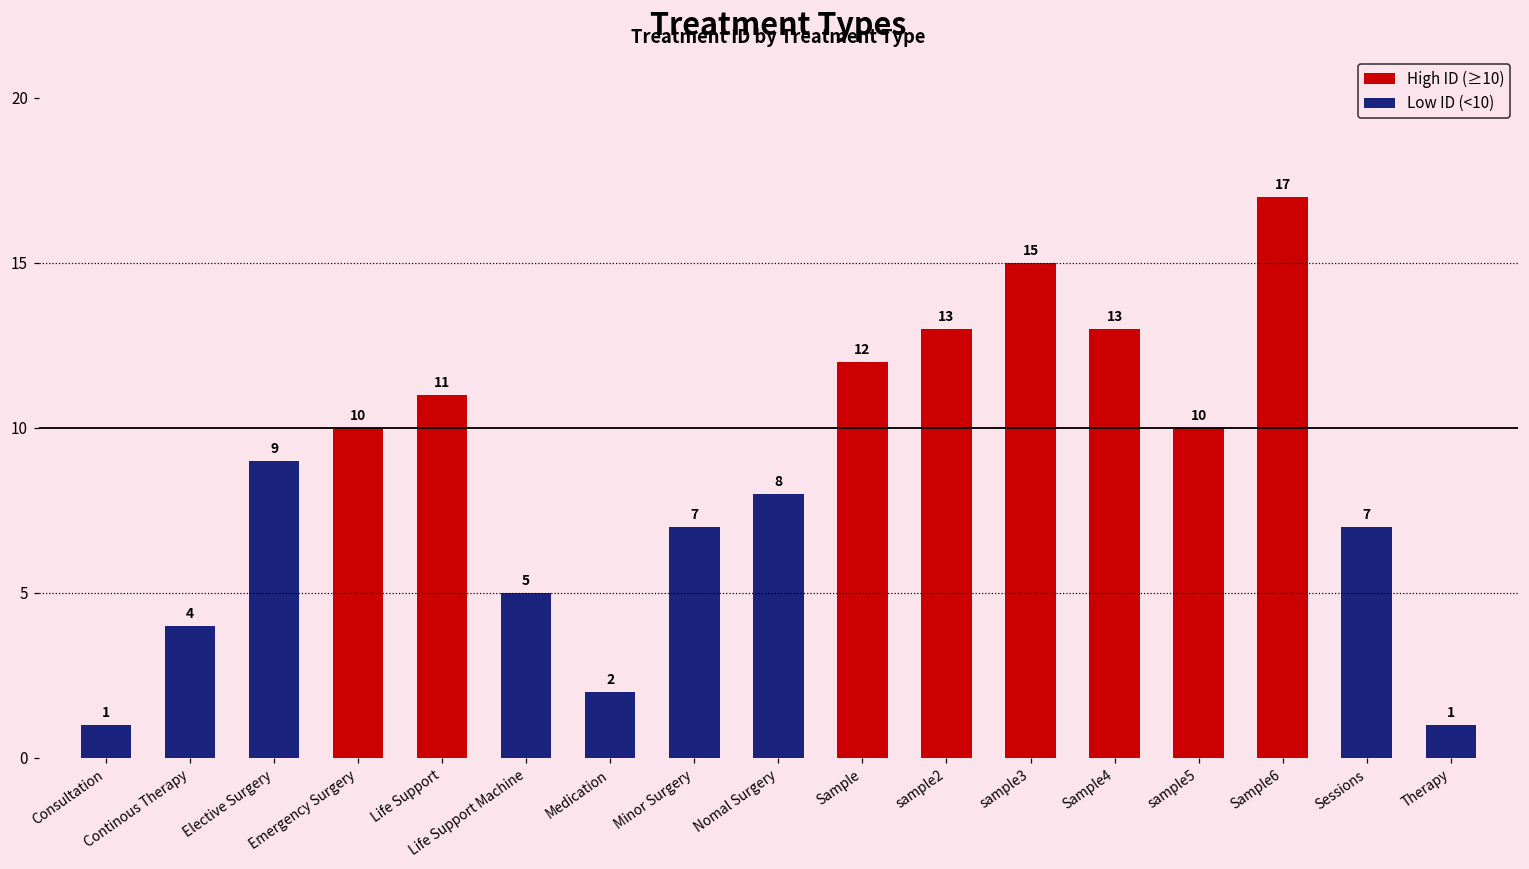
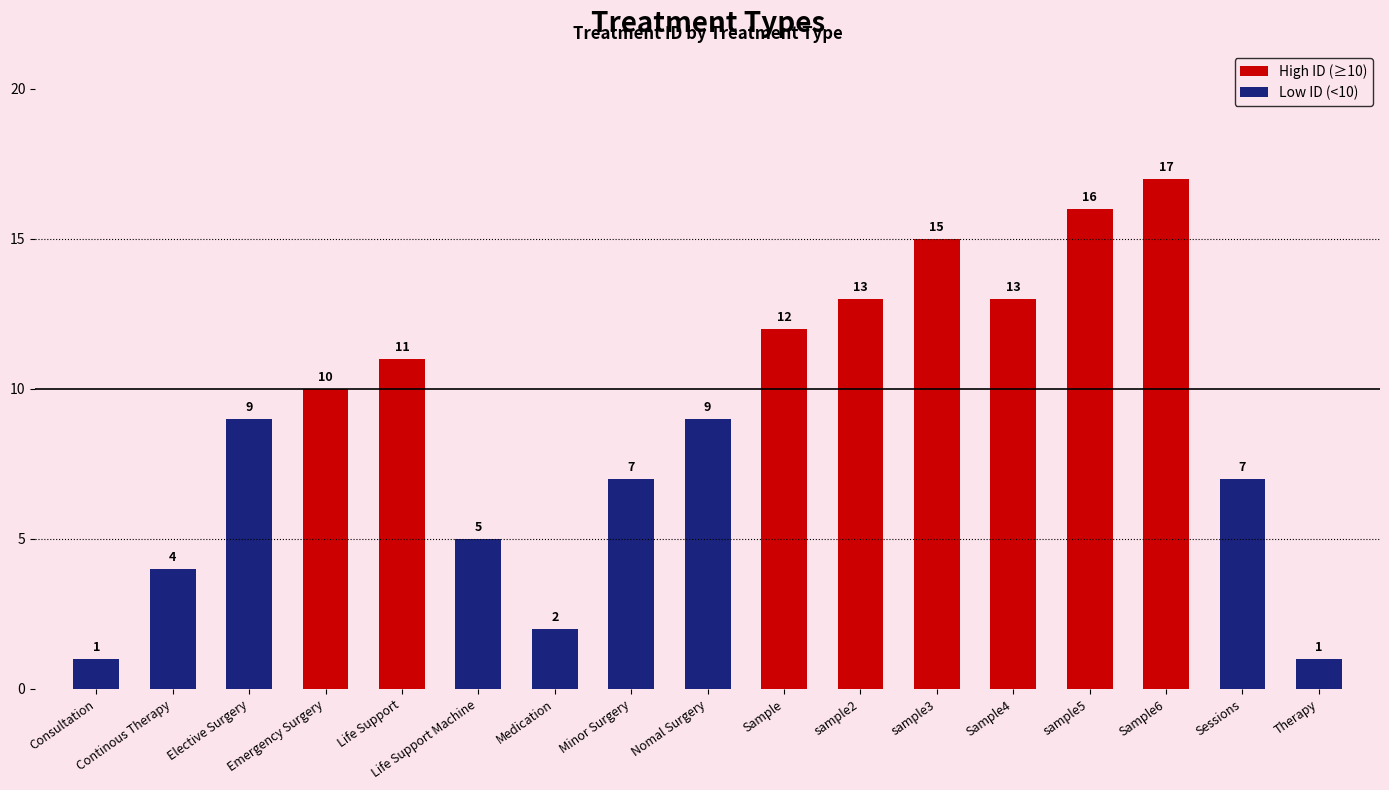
  {
    "High ID (≥10)": {
      "Emergency Surgery": 10,
      "Life Support": 11,
      "Sample": 12,
      "sample2": 13,
      "sample3": 15,
      "Sample4": 13,
-     "sample5": 10,
+     "sample5": 16,
      "Sample6": 17
    },
    "Low ID (<10)": {
      "Consultation": 1,
      "Continous Therapy": 4,
      "Elective Surgery": 9,
      "Life Support Machine": 5,
      "Medication": 2,
      "Minor Surgery": 7,
-     "Nomal Surgery": 8,
+     "Nomal Surgery": 9,
      "Sessions": 7,
      "Therapy": 1
    }
  }
